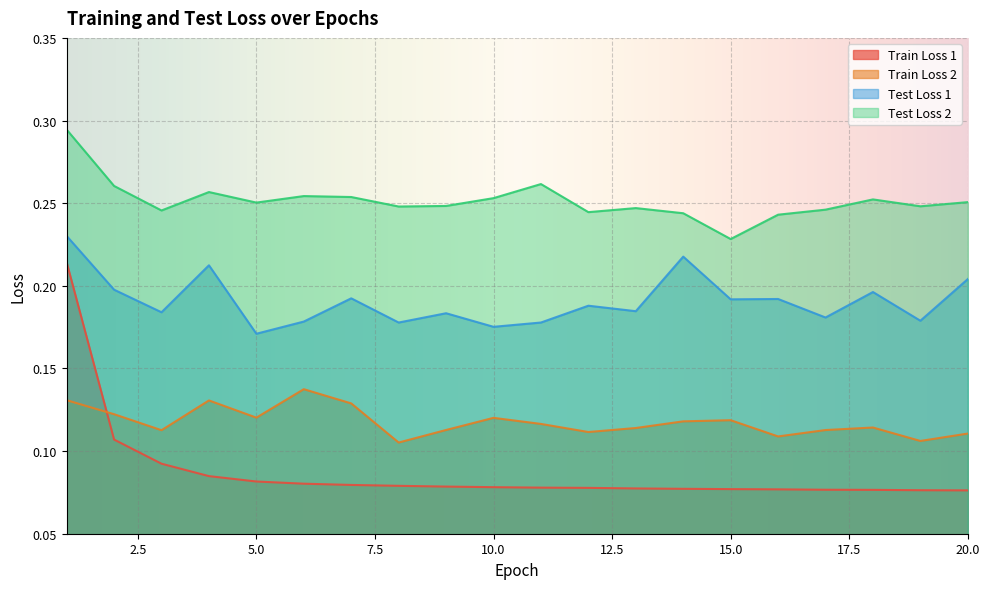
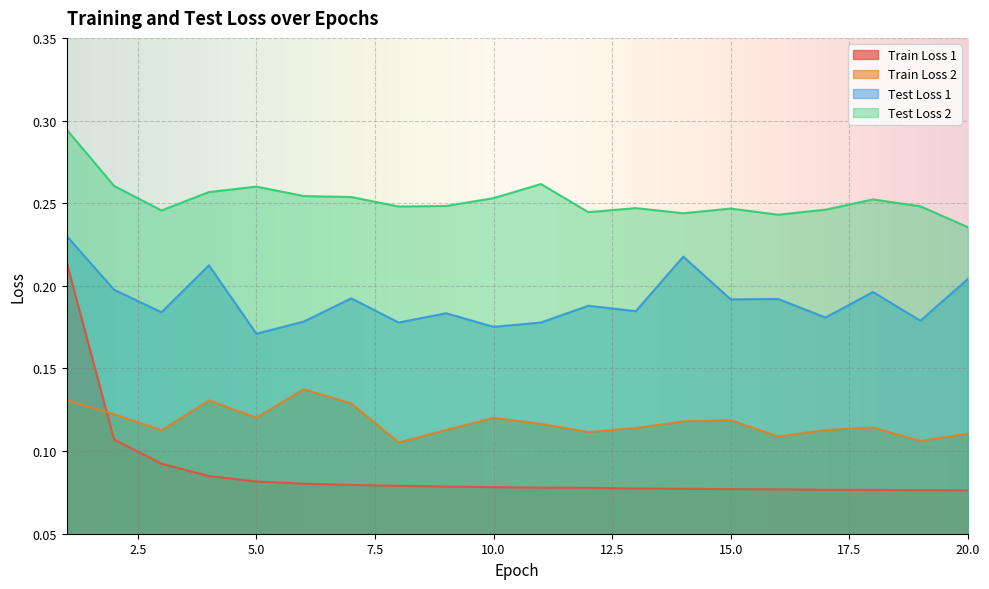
  {
    "Test Loss 1": {
      "5.0": 0.171,
      "10.0": 0.175,
      "15.0": 0.192,
      "20.0": 0.204
    },
    "Test Loss 2": {
-     "5.0": 0.250,
+     "5.0": 0.260,
      "10.0": 0.253,
-     "15.0": 0.228,
-     "20.0": 0.251
+     "15.0": 0.247,
+     "20.0": 0.235
    }
  }
